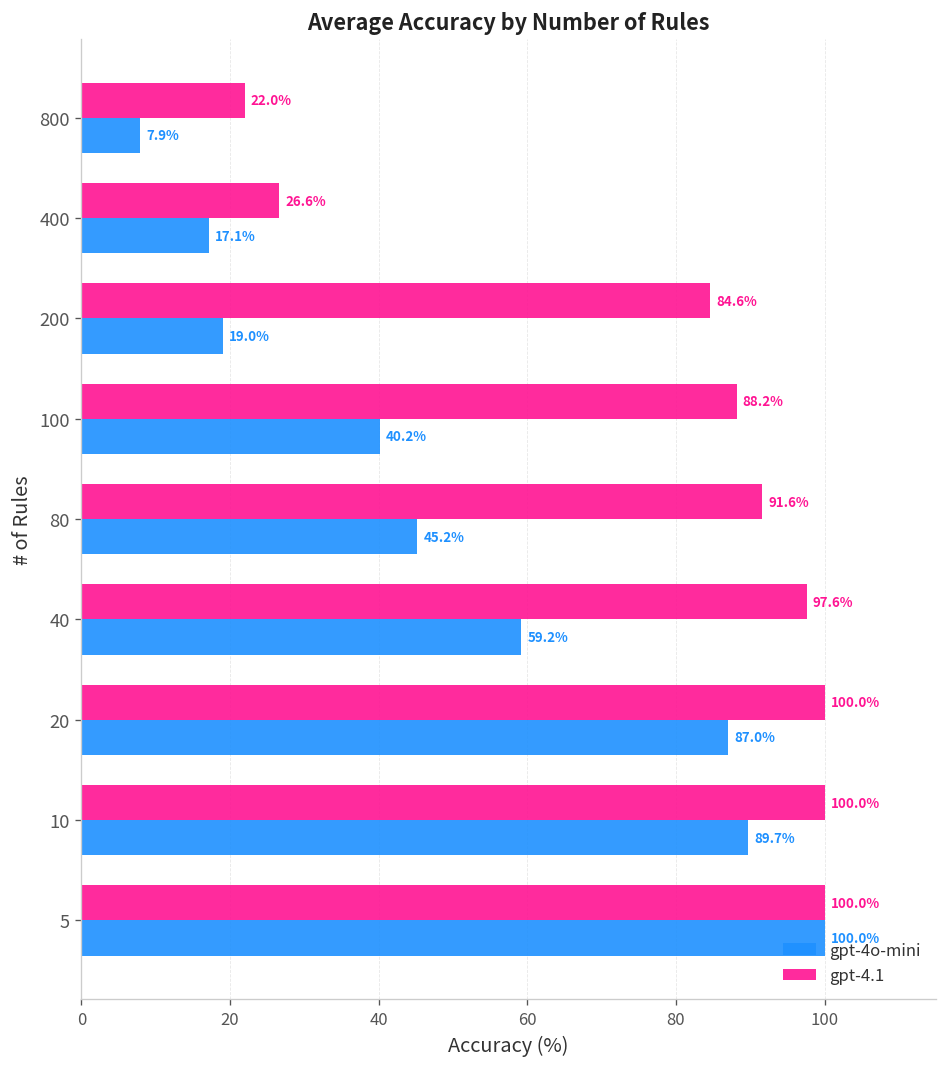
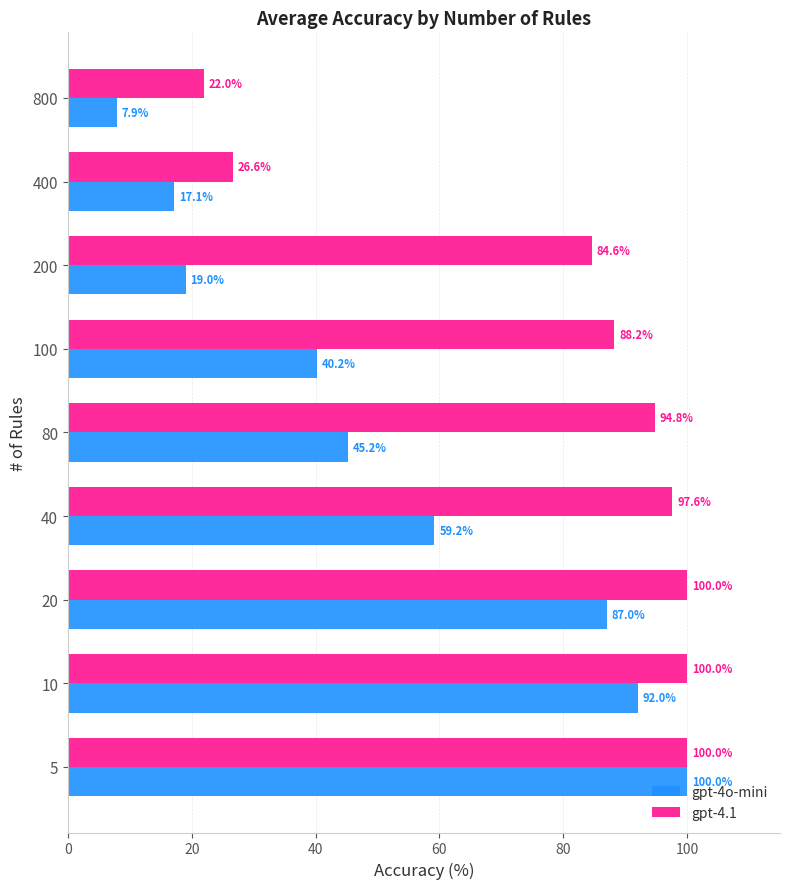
  {
    "gpt-4o-mini": {
      "800": "7.9%",
      "400": "17.1%",
      "200": "19.0%",
      "100": "40.2%",
      "80": "45.2%",
      "40": "59.2%",
      "20": "87.0%",
-     "10": "89.7%",
+     "10": "92.0%",
      "5": "100.0%"
    },
    "gpt-4.1": {
      "800": "22.0%",
      "400": "26.6%",
      "200": "84.6%",
      "100": "88.2%",
-     "80": "91.6%",
+     "80": "94.8%",
      "40": "97.6%",
      "20": "100.0%",
      "10": "100.0%",
      "5": "100.0%"
    }
  }
